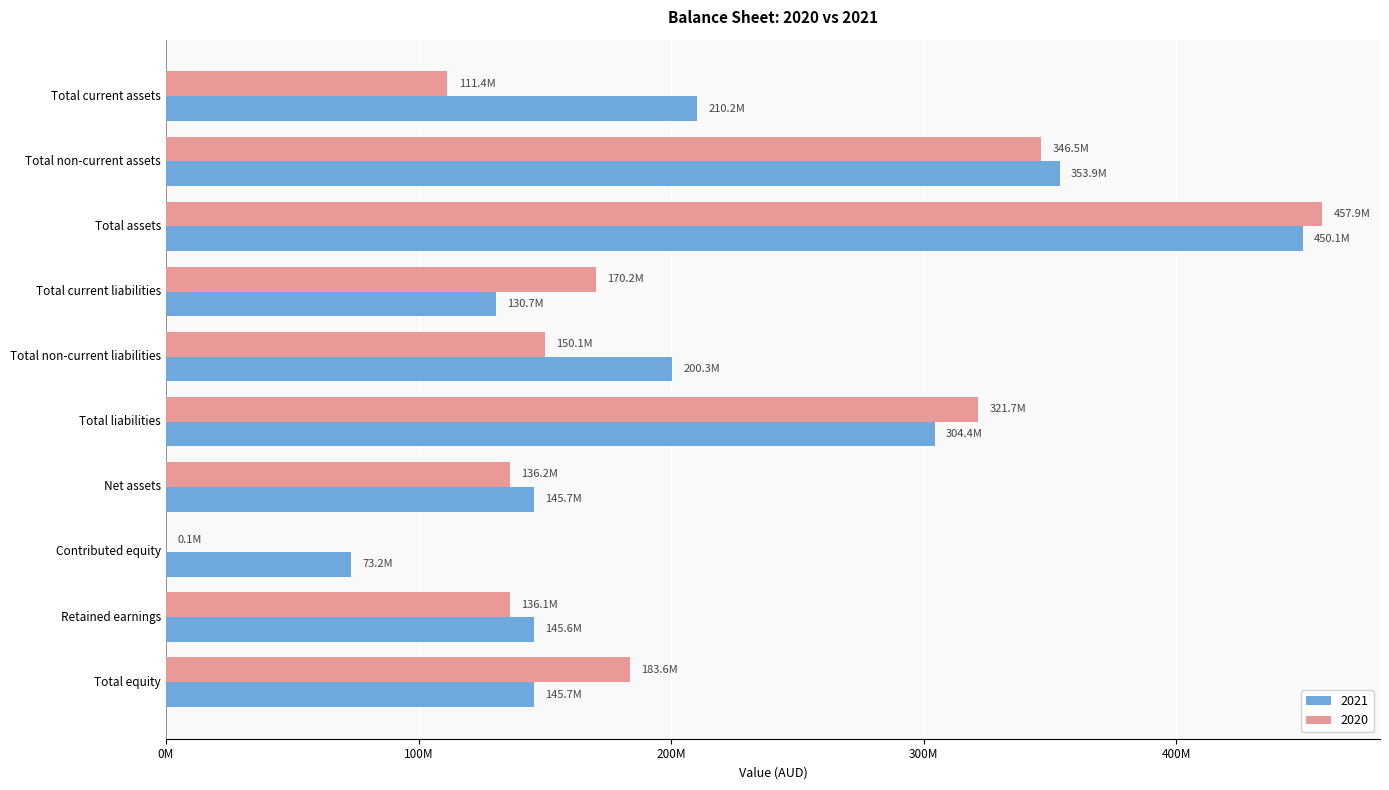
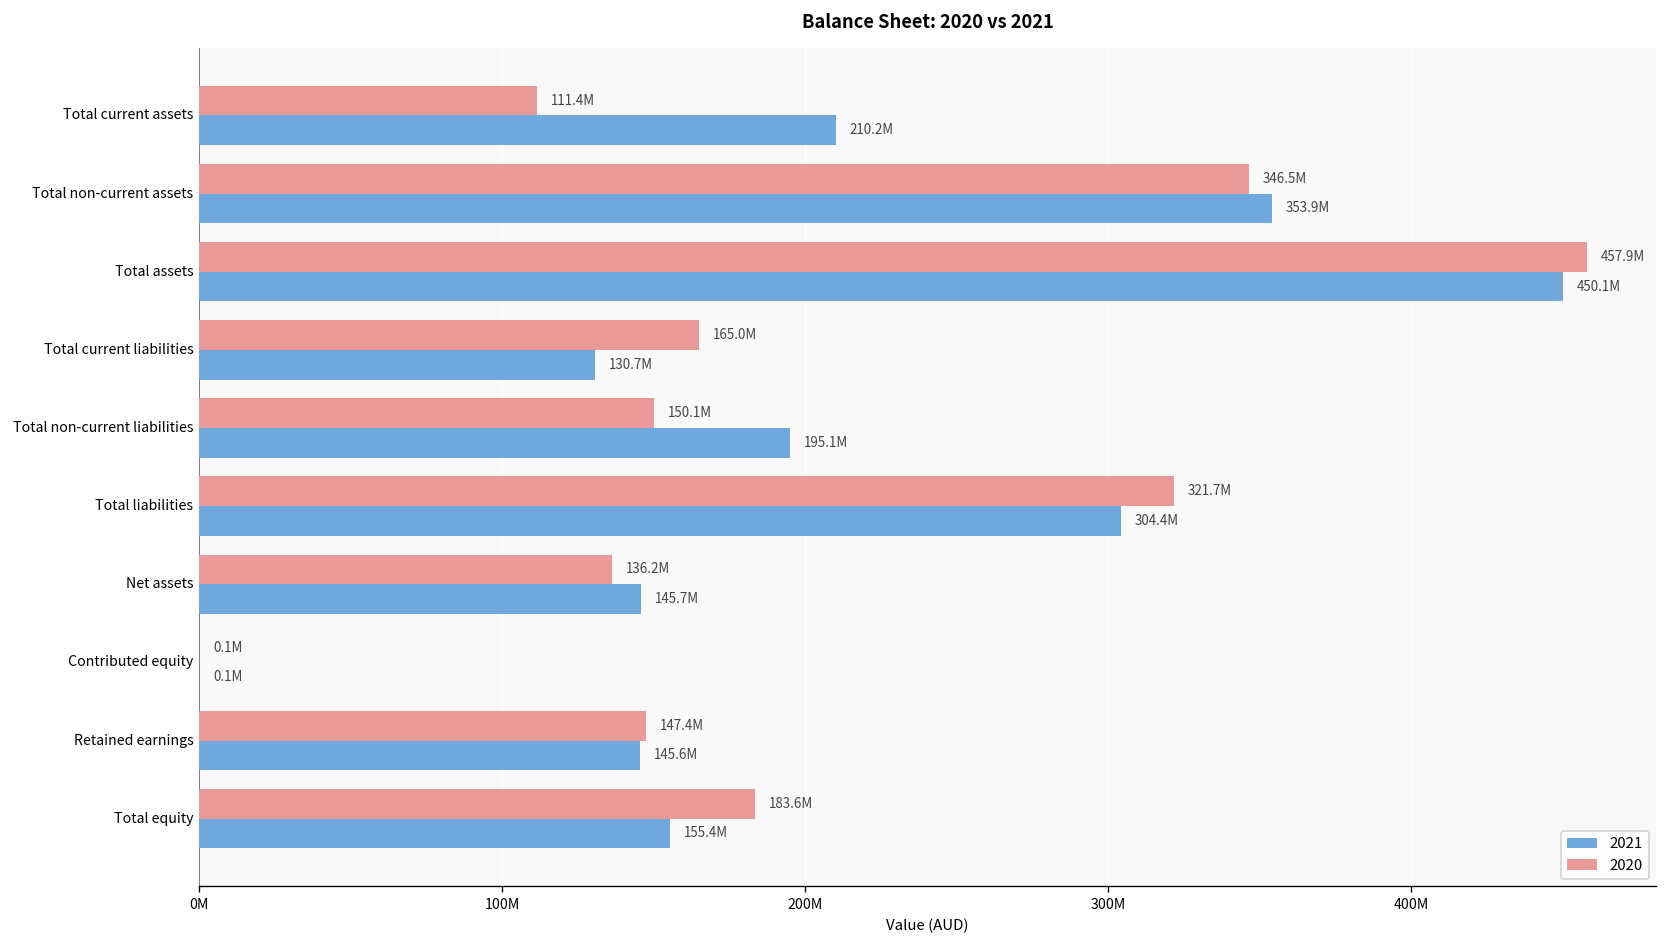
  {
    "2021": {
      "Total current assets": "210.2M",
      "Total non-current assets": "353.9M",
      "Total assets": "450.1M",
      "Total current liabilities": "130.7M",
-     "Total non-current liabilities": "200.3M",
+     "Total non-current liabilities": "195.1M",
      "Total liabilities": "304.4M",
      "Net assets": "145.7M",
-     "Contributed equity": "73.2M",
+     "Contributed equity": "0.1M",
      "Retained earnings": "145.6M",
-     "Total equity": "145.7M"
+     "Total equity": "155.4M"
    },
    "2020": {
      "Total current assets": "111.4M",
      "Total non-current assets": "346.5M",
      "Total assets": "457.9M",
-     "Total current liabilities": "170.2M",
+     "Total current liabilities": "165.0M",
      "Total non-current liabilities": "150.1M",
      "Total liabilities": "321.7M",
      "Net assets": "136.2M",
      "Contributed equity": "0.1M",
-     "Retained earnings": "136.1M",
+     "Retained earnings": "147.4M",
      "Total equity": "183.6M"
    }
  }
